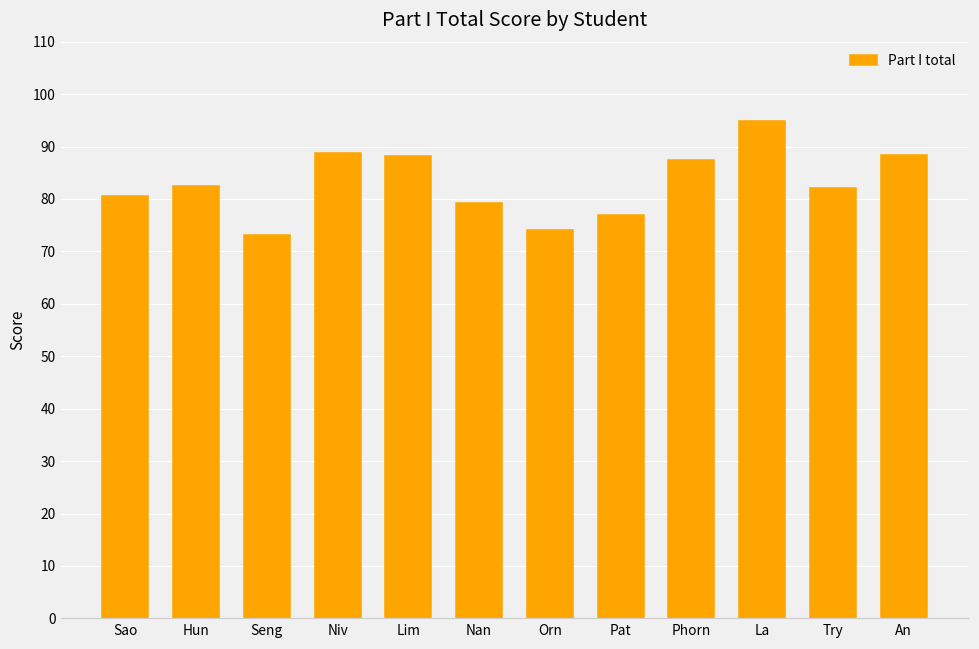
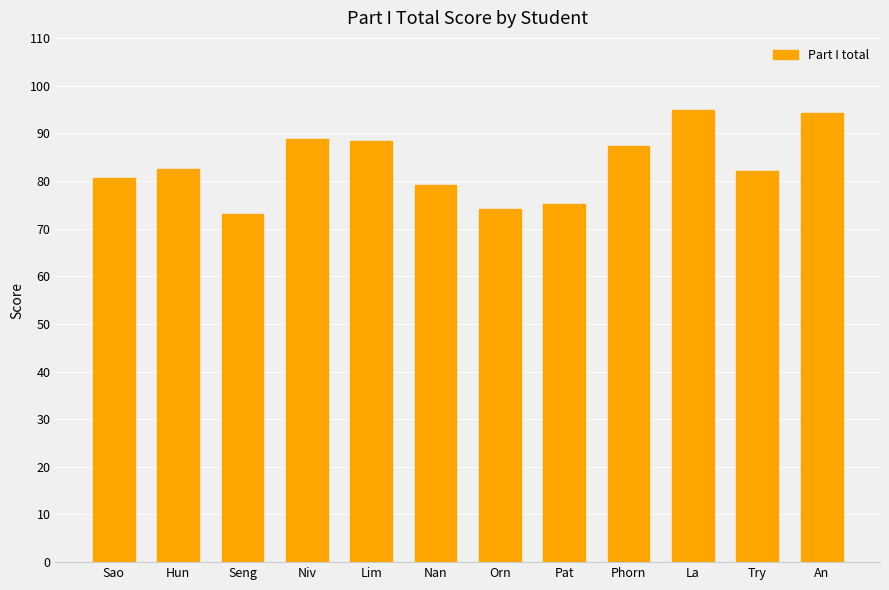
  {
    "Sao": 81,
    "Hun": 83,
    "Seng": 73,
    "Niv": 89,
    "Lim": 88,
    "Nan": 79,
    "Orn": 74,
-   "Pat": 77,
+   "Pat": 75,
    "Phorn": 87,
    "La": 95,
    "Try": 82,
-   "An": 88
+   "An": 94
  }
